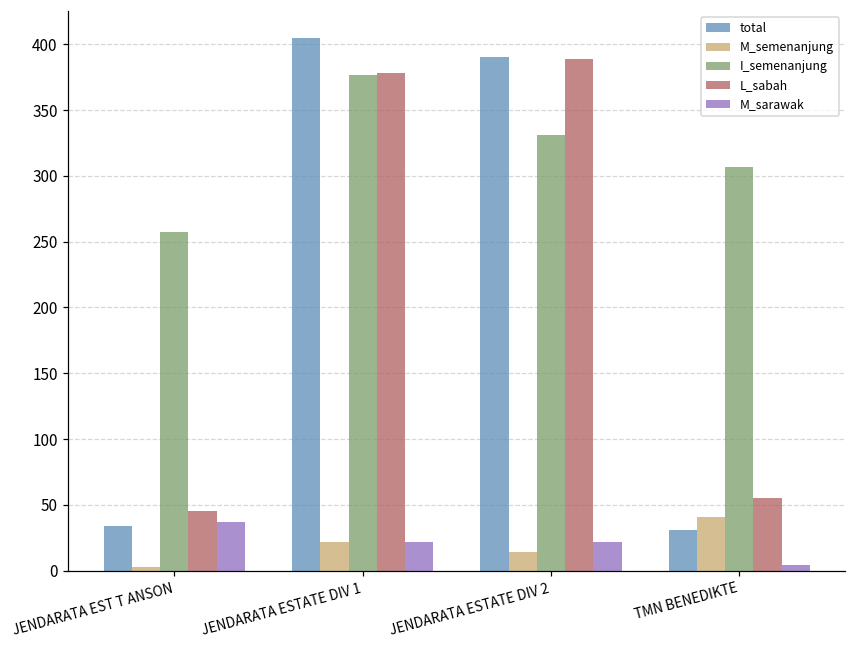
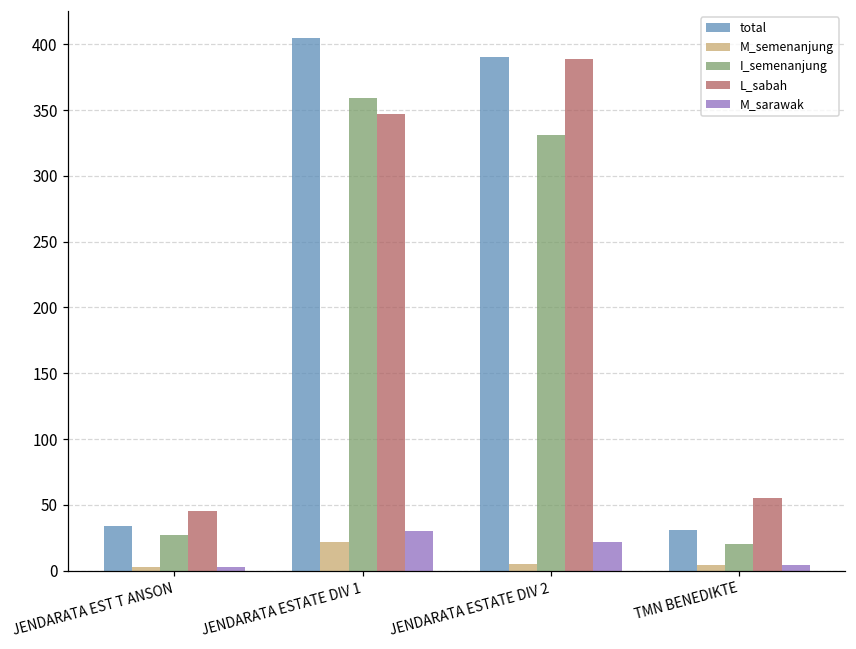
  {
    "total": {
      "JENDARATA EST T ANSON": 34,
      "JENDARATA ESTATE DIV 1": 405,
      "JENDARATA ESTATE DIV 2": 390,
      "TMN BENEDIKTE": 31
    },
    "M_semenanjung": {
      "JENDARATA EST T ANSON": 3,
      "JENDARATA ESTATE DIV 1": 22,
-     "JENDARATA ESTATE DIV 2": 14,
-     "TMN BENEDIKTE": 41
+     "JENDARATA ESTATE DIV 2": 5,
+     "TMN BENEDIKTE": 4
    },
    "I_semenanjung": {
-     "JENDARATA EST T ANSON": 257,
-     "JENDARATA ESTATE DIV 1": 377,
+     "JENDARATA EST T ANSON": 27,
+     "JENDARATA ESTATE DIV 1": 359,
      "JENDARATA ESTATE DIV 2": 331,
-     "TMN BENEDIKTE": 307
+     "TMN BENEDIKTE": 20
    },
    "L_sabah": {
      "JENDARATA EST T ANSON": 45,
-     "JENDARATA ESTATE DIV 1": 378,
+     "JENDARATA ESTATE DIV 1": 347,
      "JENDARATA ESTATE DIV 2": 389,
      "TMN BENEDIKTE": 55
    },
    "M_sarawak": {
-     "JENDARATA EST T ANSON": 37,
-     "JENDARATA ESTATE DIV 1": 22,
+     "JENDARATA EST T ANSON": 3,
+     "JENDARATA ESTATE DIV 1": 30,
      "JENDARATA ESTATE DIV 2": 22,
      "TMN BENEDIKTE": 4
    }
  }
